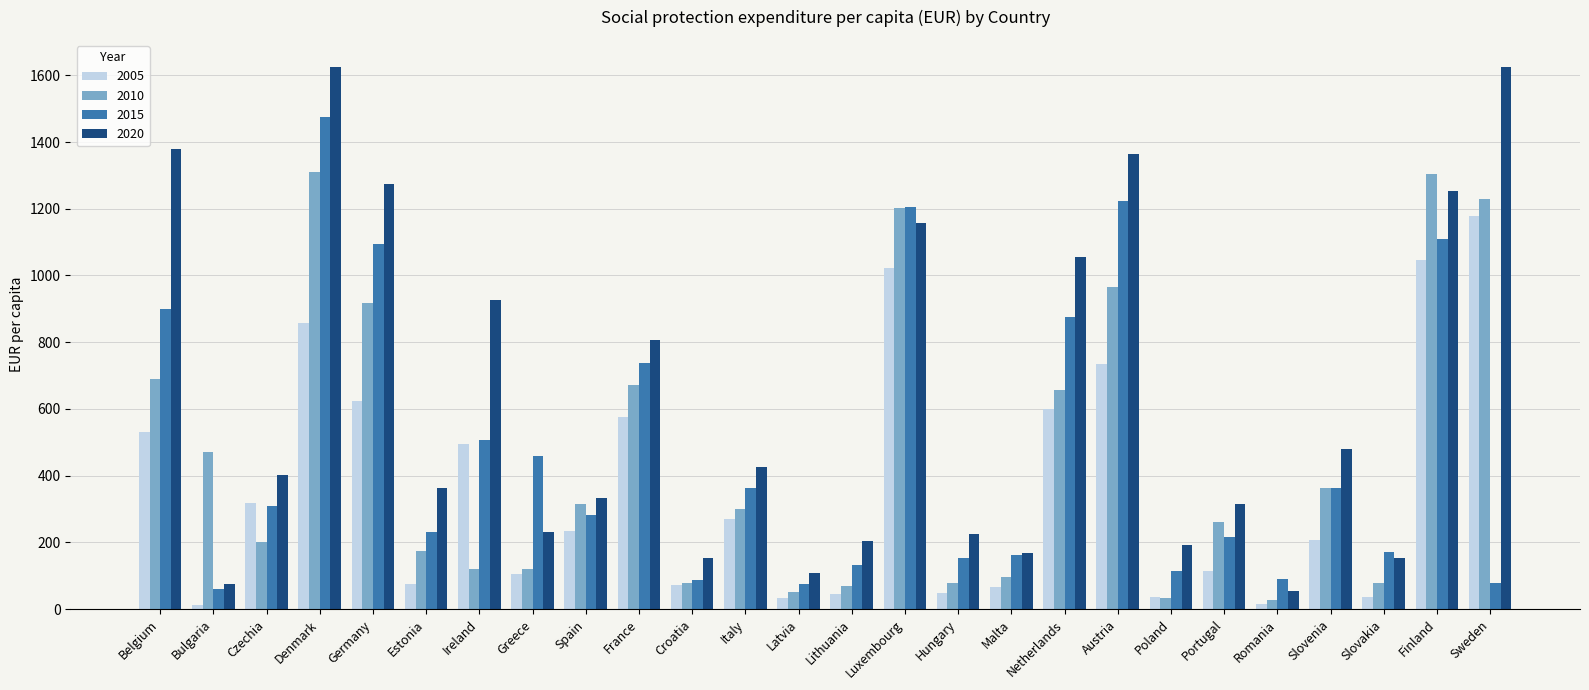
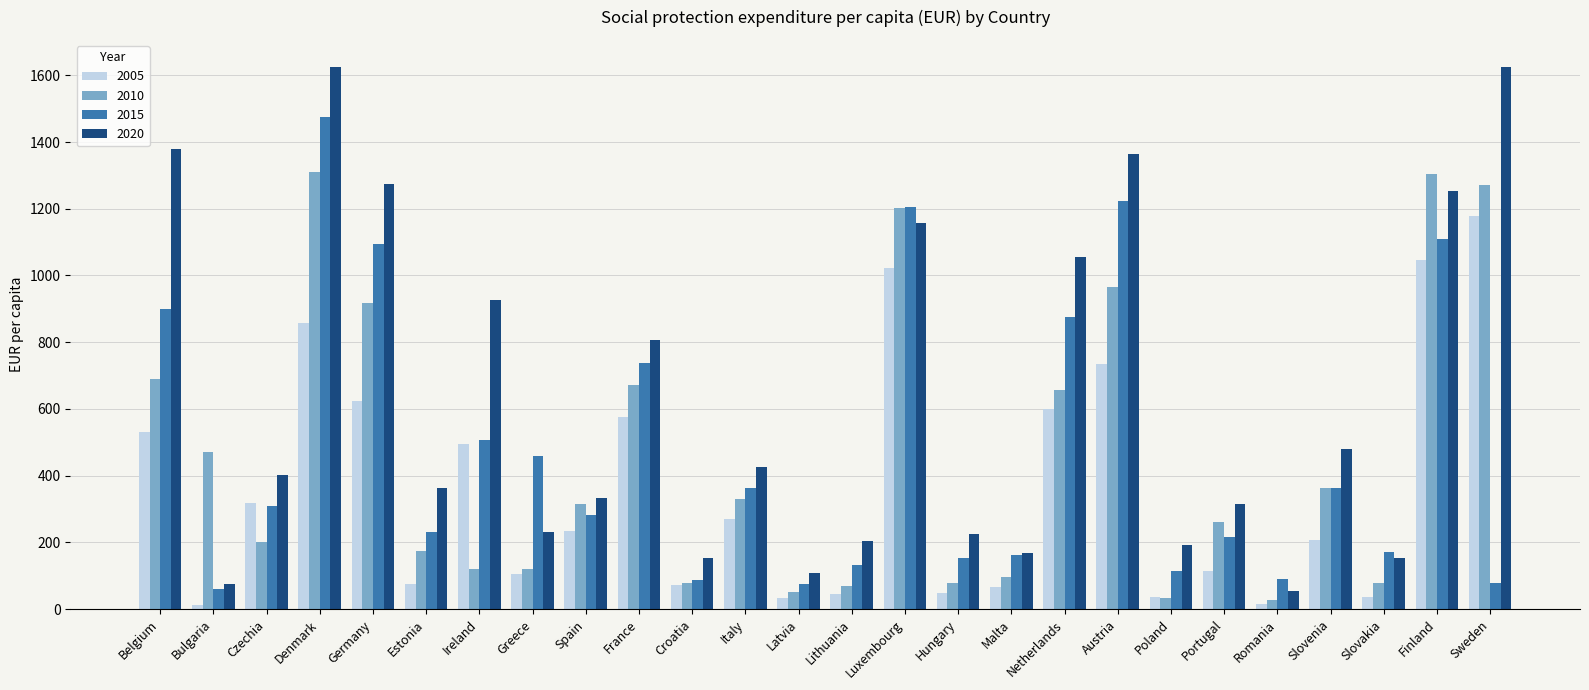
  {
    "2005": {
      "Belgium": 530,
      "Bulgaria": 10,
      "Czechia": 320,
      "Denmark": 860,
      "Germany": 620,
      "Estonia": 80,
      "Ireland": 490,
      "Greece": 110,
      "Spain": 240,
      "France": 580,
      "Croatia": 70,
      "Italy": 270,
      "Latvia": 30,
      "Lithuania": 50,
      "Luxembourg": 1020,
      "Hungary": 50,
      "Malta": 70,
      "Netherlands": 600,
      "Austria": 740,
      "Poland": 40,
      "Portugal": 110,
      "Romania": 20,
      "Slovenia": 210,
      "Slovakia": 40,
      "Finland": 1050,
      "Sweden": 1180
    },
    "2010": {
      "Belgium": 690,
      "Bulgaria": 470,
      "Czechia": 200,
      "Denmark": 1310,
      "Germany": 920,
      "Estonia": 170,
      "Ireland": 120,
      "Greece": 120,
      "Spain": 310,
      "France": 670,
      "Croatia": 80,
-     "Italy": 300,
+     "Italy": 330,
      "Latvia": 50,
      "Lithuania": 70,
      "Luxembourg": 1200,
      "Hungary": 80,
      "Malta": 100,
      "Netherlands": 660,
      "Austria": 970,
      "Poland": 30,
      "Portugal": 260,
      "Romania": 30,
      "Slovenia": 360,
      "Slovakia": 80,
      "Finland": 1300,
-     "Sweden": 1230
+     "Sweden": 1270
    },
    "2015": {
      "Belgium": 900,
      "Bulgaria": 60,
      "Czechia": 310,
      "Denmark": 1470,
      "Germany": 1090,
      "Estonia": 230,
      "Ireland": 510,
      "Greece": 460,
      "Spain": 280,
      "France": 740,
      "Croatia": 90,
      "Italy": 360,
      "Latvia": 80,
      "Lithuania": 130,
      "Luxembourg": 1200,
      "Hungary": 150,
      "Malta": 160,
      "Netherlands": 880,
      "Austria": 1220,
      "Poland": 110,
      "Portugal": 220,
      "Romania": 90,
      "Slovenia": 360,
      "Slovakia": 170,
      "Finland": 1110,
      "Sweden": 80
    },
    "2020": {
      "Belgium": 1380,
      "Bulgaria": 80,
      "Czechia": 400,
      "Denmark": 1620,
      "Germany": 1270,
      "Estonia": 360,
      "Ireland": 930,
      "Greece": 230,
      "Spain": 330,
      "France": 810,
      "Croatia": 150,
      "Italy": 430,
      "Latvia": 110,
      "Lithuania": 200,
      "Luxembourg": 1160,
      "Hungary": 220,
      "Malta": 170,
      "Netherlands": 1050,
      "Austria": 1360,
      "Poland": 190,
      "Portugal": 310,
      "Romania": 50,
      "Slovenia": 480,
      "Slovakia": 150,
      "Finland": 1250,
      "Sweden": 1620
    }
  }
